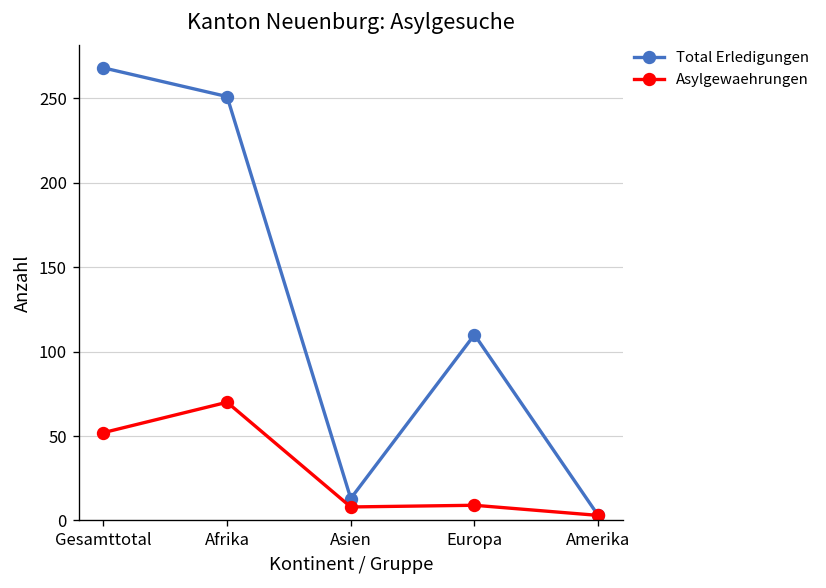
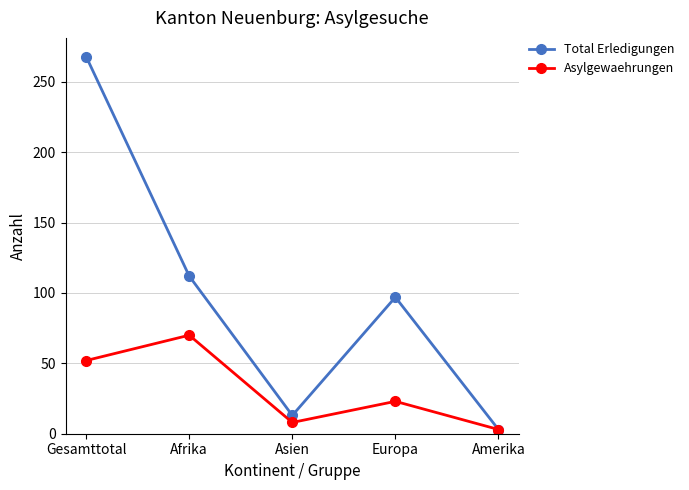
  {
    "Total Erledigungen": {
      "Gesamttotal": 268,
-     "Afrika": 251,
+     "Afrika": 112,
      "Asien": 13,
-     "Europa": 110
+     "Europa": 97
    },
    "Asylgewaehrungen": {
      "Gesamttotal": 52,
      "Afrika": 70,
      "Asien": 8,
-     "Europa": 9
+     "Europa": 23
    }
  }
